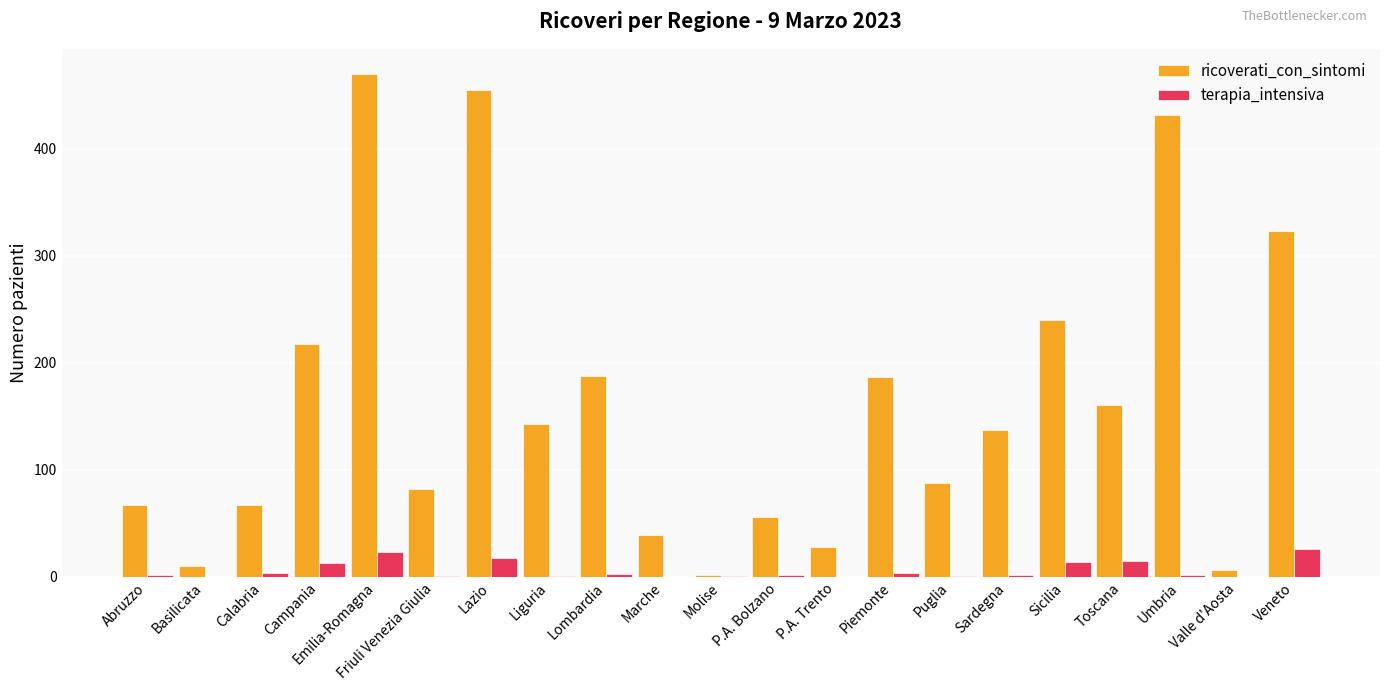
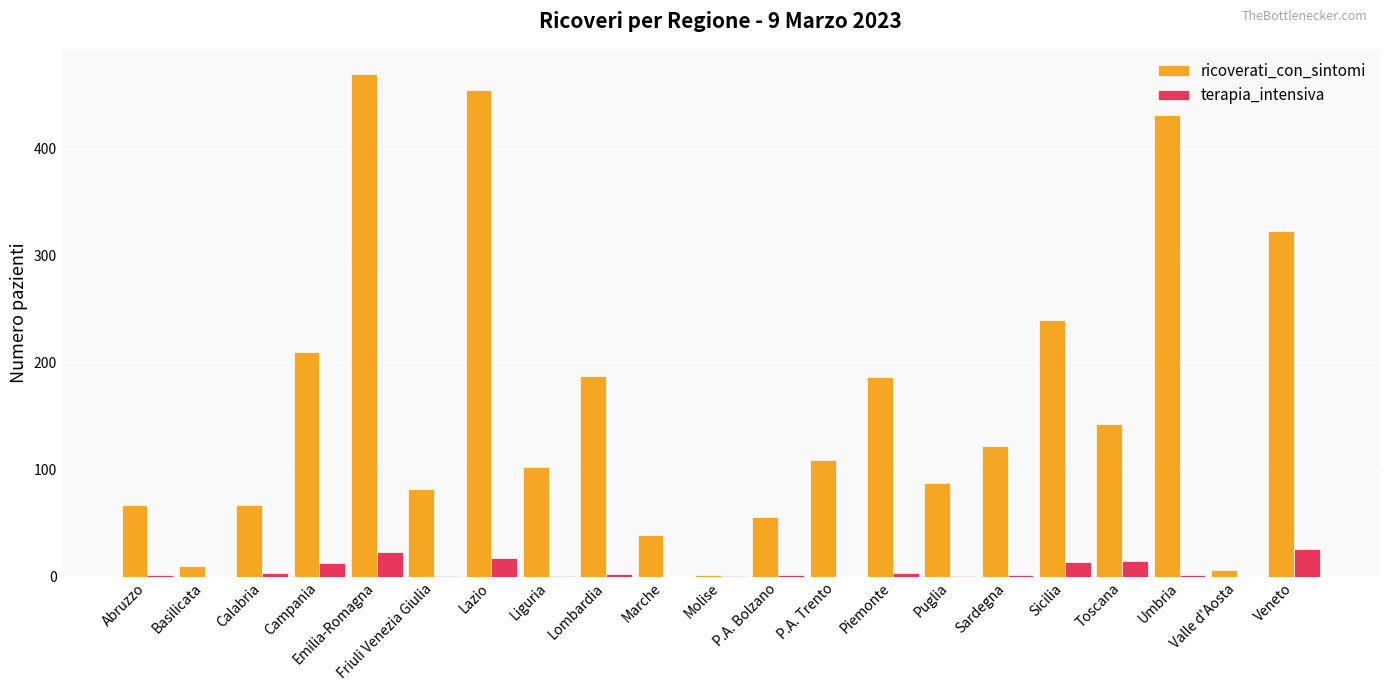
  {
    "ricoverati_con_sintomi": {
      "Abruzzo": 67,
      "Basilicata": 10,
      "Calabria": 67,
-     "Campania": 218,
+     "Campania": 210,
      "Emilia-Romagna": 470,
      "Friuli Venezia Giulia": 82,
      "Lazio": 455,
-     "Liguria": 143,
+     "Liguria": 103,
      "Lombardia": 188,
      "Marche": 39,
      "P.A. Bolzano": 56,
-     "P.A. Trento": 28,
+     "P.A. Trento": 109,
      "Piemonte": 187,
      "Puglia": 88,
-     "Sardegna": 137,
+     "Sardegna": 122,
      "Sicilia": 240,
-     "Toscana": 161,
+     "Toscana": 143,
      "Umbria": 432,
      "Valle d'Aosta": 6,
      "Veneto": 323
    },
    "terapia_intensiva": {
      "Basilicata": 0,
      "Calabria": 4,
      "Campania": 13,
      "Emilia-Romagna": 23,
      "Lazio": 18,
      "Lombardia": 3,
      "Marche": 0,
      "P.A. Trento": 0,
      "Piemonte": 4,
      "Sicilia": 14,
      "Toscana": 15,
      "Valle d'Aosta": 0,
      "Veneto": 26
    }
  }
